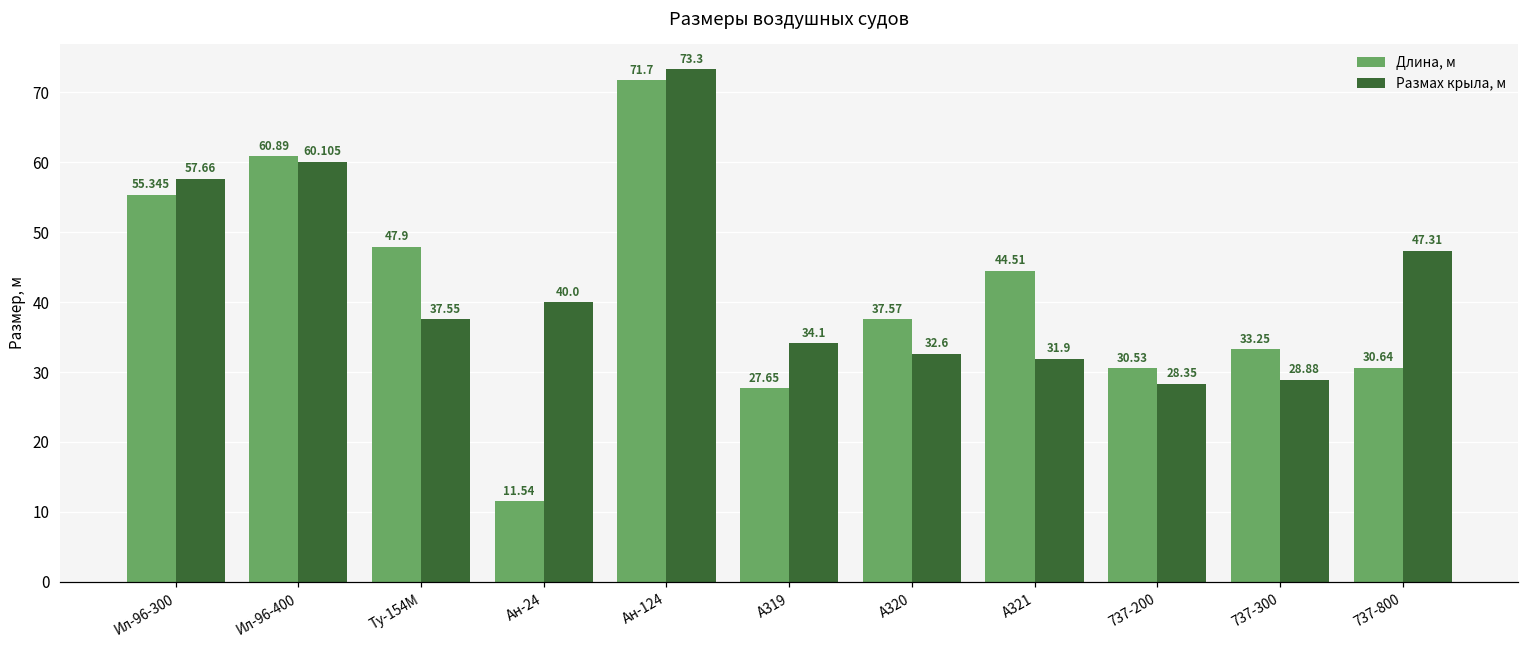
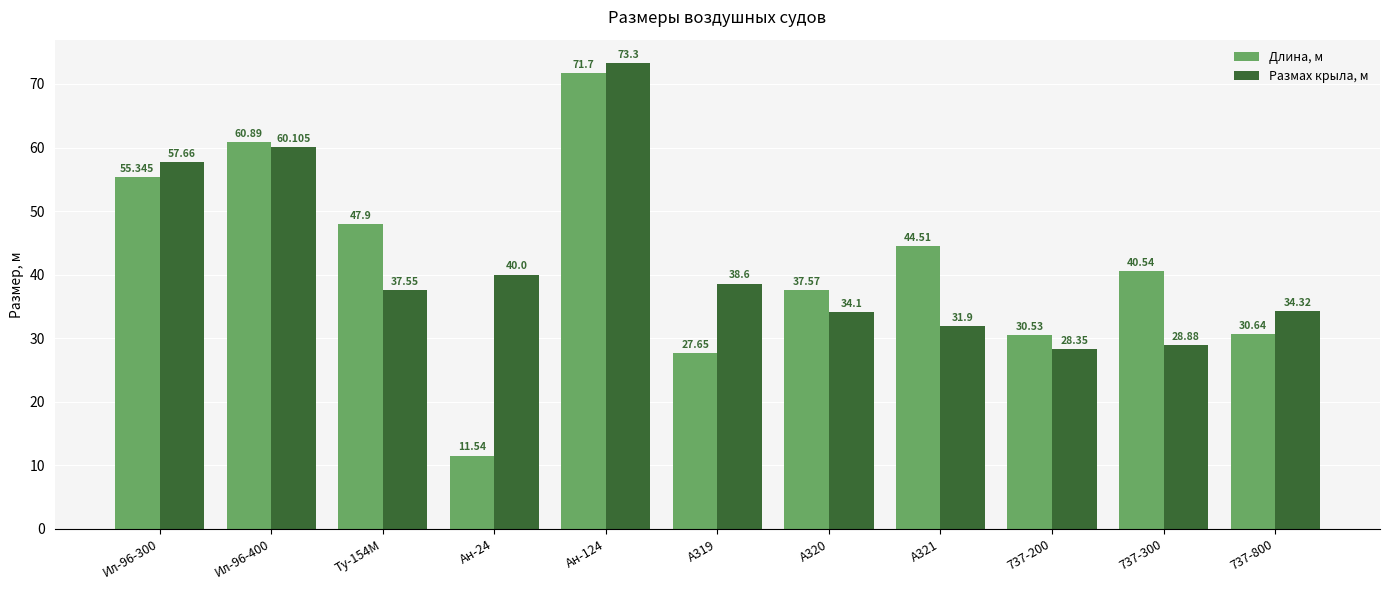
  {
    "Длина, м": {
      "Ил-96-300": 55.345,
      "Ил-96-400": 60.89,
      "Ту-154М": 47.9,
      "Ан-24": 11.54,
      "Ан-124": 71.7,
      "A319": 27.65,
      "A320": 37.57,
      "A321": 44.51,
      "737-200": 30.53,
-     "737-300": 33.25,
+     "737-300": 40.54,
      "737-800": 30.64
    },
    "Размах крыла, м": {
      "Ил-96-300": 57.66,
      "Ил-96-400": 60.105,
      "Ту-154М": 37.55,
      "Ан-24": 40.0,
      "Ан-124": 73.3,
-     "A319": 34.1,
-     "A320": 32.6,
+     "A319": 38.6,
+     "A320": 34.1,
      "A321": 31.9,
      "737-200": 28.35,
      "737-300": 28.88,
-     "737-800": 47.31
+     "737-800": 34.32
    }
  }
